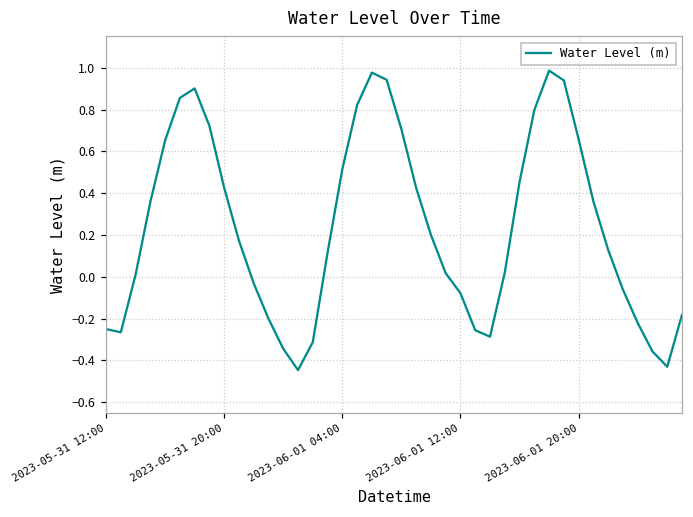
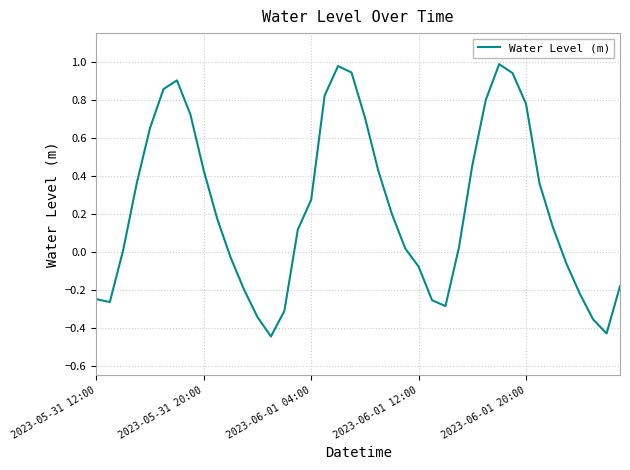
  {
    "2023-05-31 12:00": -0.25,
    "2023-05-31 20:00": 0.43,
-   "2023-06-01 04:00": 0.51,
+   "2023-06-01 04:00": 0.27,
    "2023-06-01 12:00": -0.08,
-   "2023-06-01 20:00": 0.66
+   "2023-06-01 20:00": 0.78
  }
